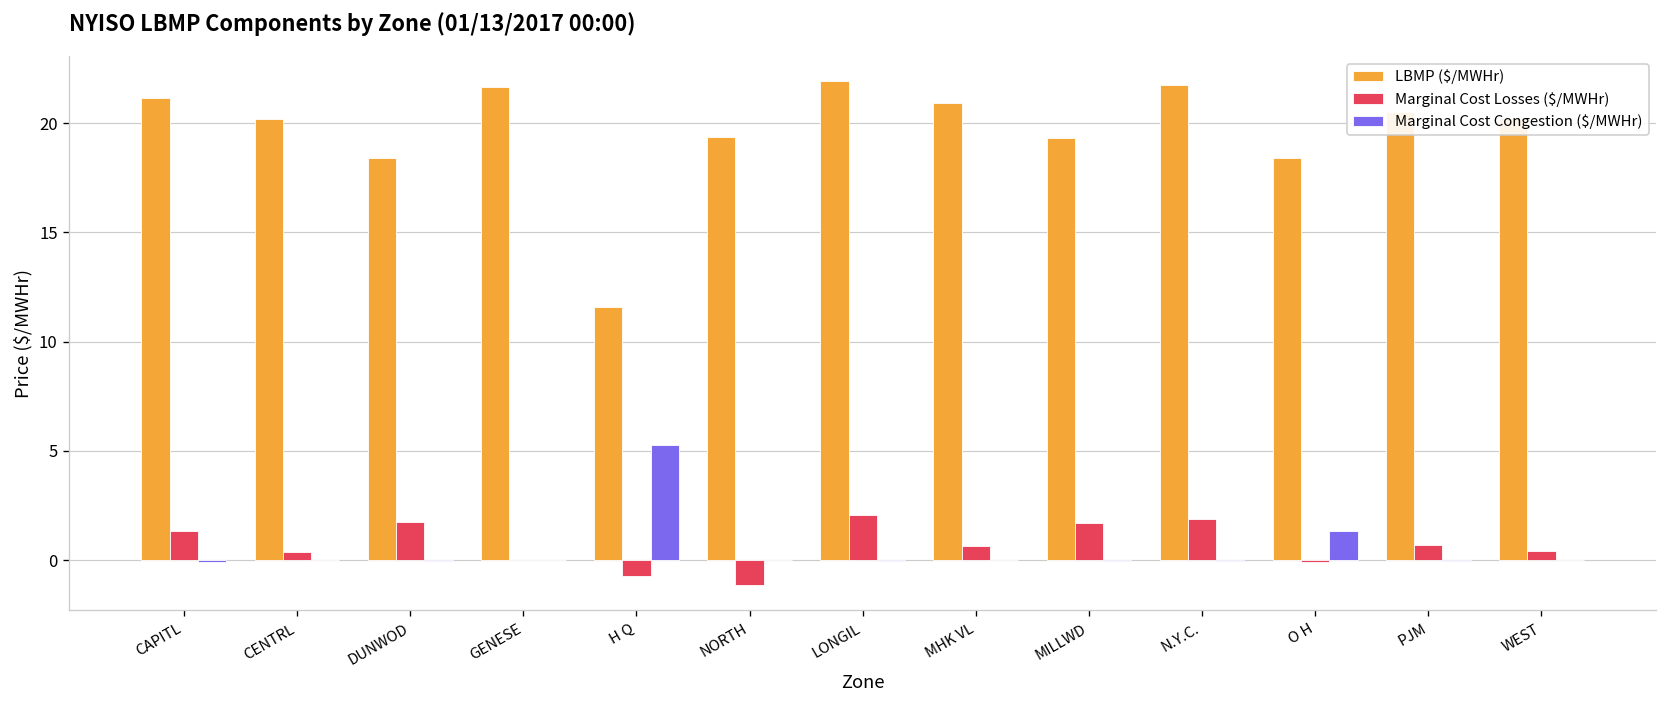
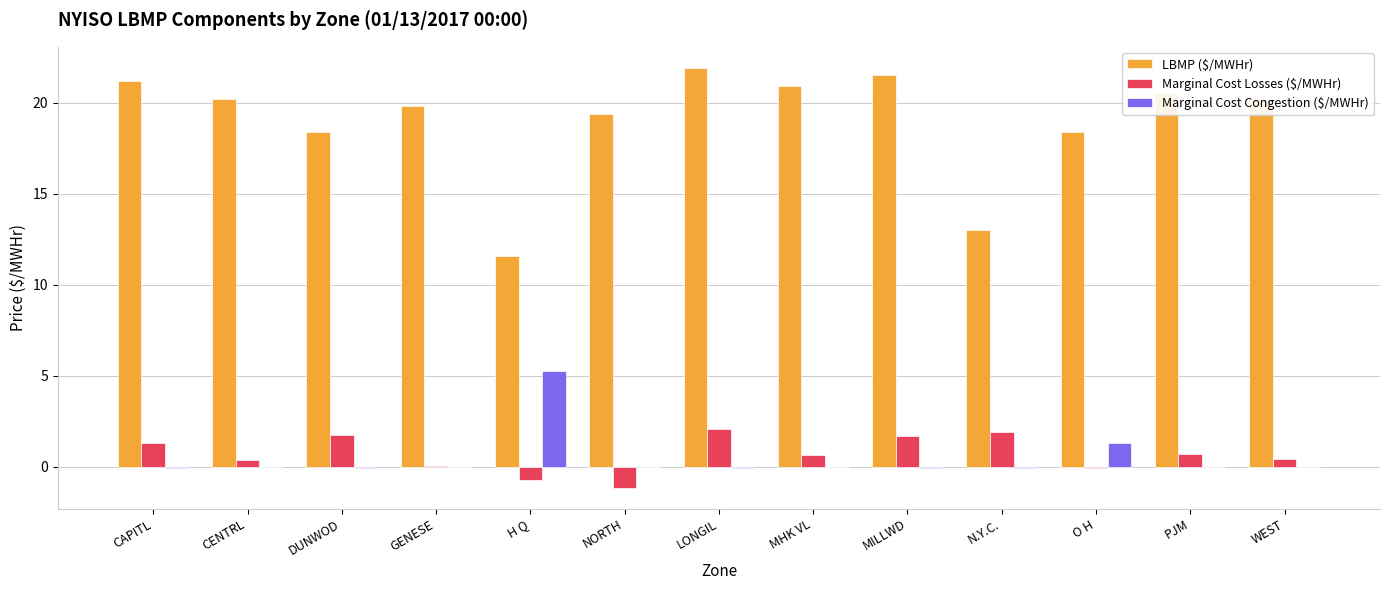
  {
    "LBMP ($/MWHr)": {
      "CAPITL": 21.2,
      "CENTRL": 20.2,
      "DUNWOD": 18.4,
-     "GENESE": 21.6,
+     "GENESE": 19.8,
      "H Q": 11.6,
      "NORTH": 19.4,
      "LONGIL": 21.9,
      "MHK VL": 20.9,
-     "MILLWD": 19.3,
-     "N.Y.C.": 21.8,
+     "MILLWD": 21.5,
+     "N.Y.C.": 13.0,
      "O H": 18.4
    },
    "Marginal Cost Losses ($/MWHr)": {
      "CAPITL": 1.3,
      "CENTRL": 0.4,
      "DUNWOD": 1.7,
      "H Q": -0.7,
      "NORTH": -1.2,
      "LONGIL": 2.1,
      "MHK VL": 0.6,
      "MILLWD": 1.7,
      "N.Y.C.": 1.9,
      "PJM": 0.7,
      "WEST": 0.4
    },
    "Marginal Cost Congestion ($/MWHr)": {
      "H Q": 5.3,
      "NORTH": 0.0,
      "O H": 1.3
    }
  }
